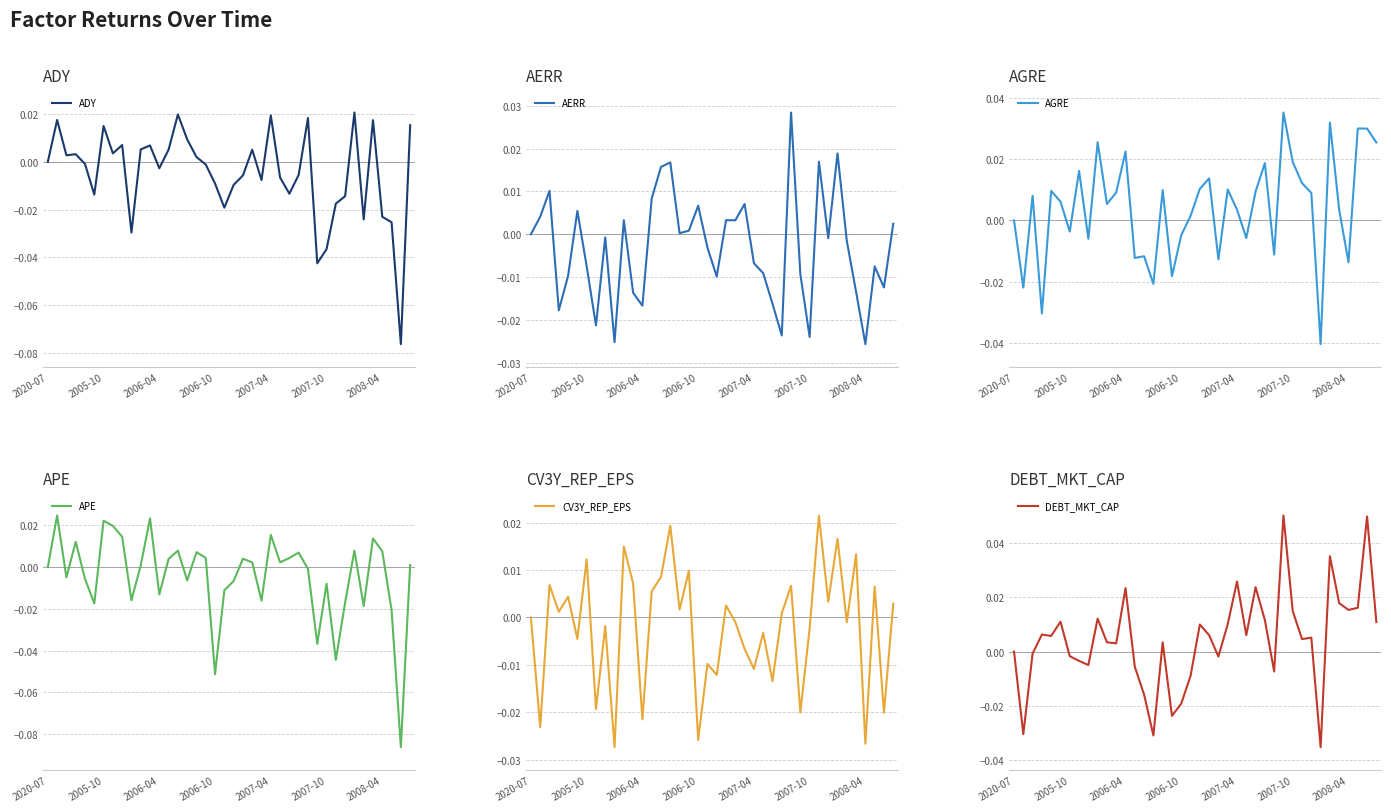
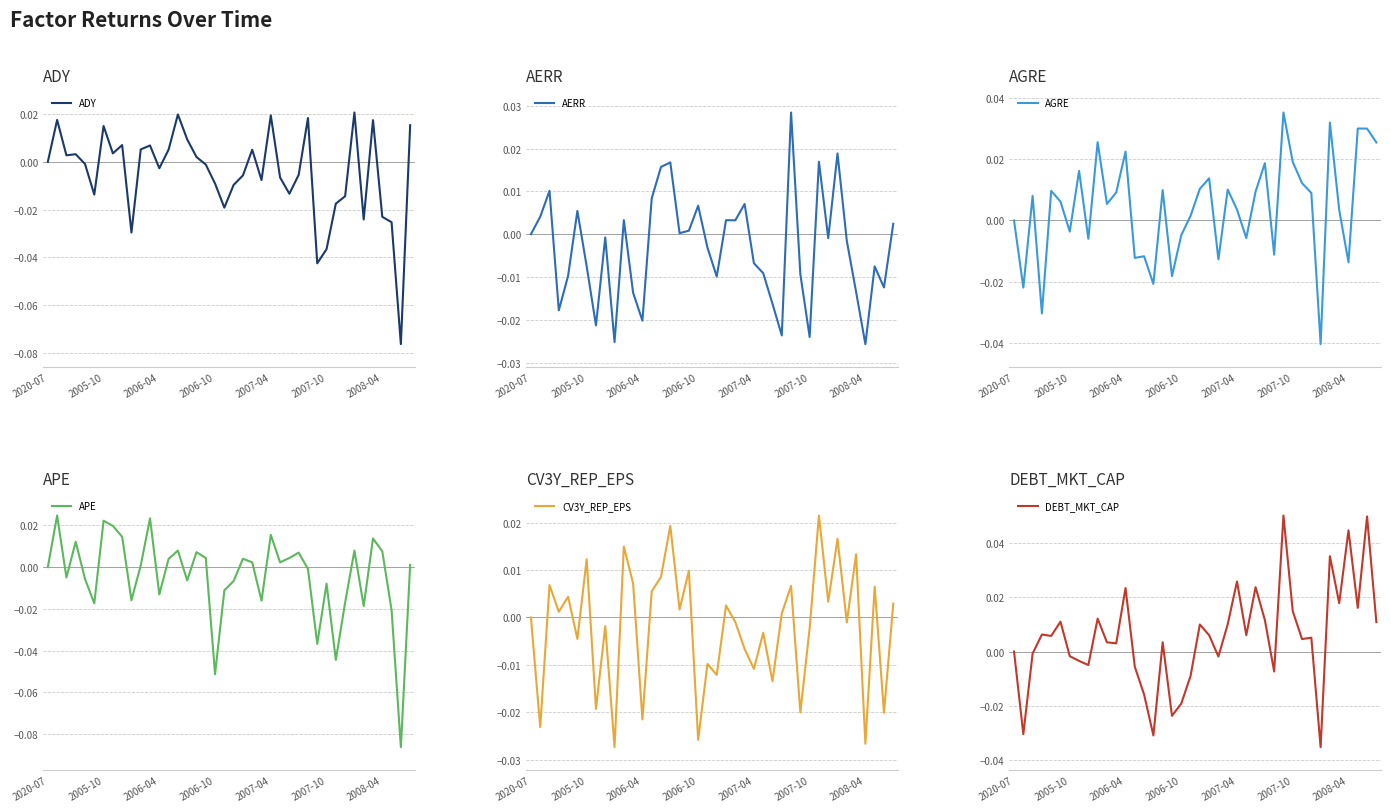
  {
    "ADY": {
      "2020-07": 0.000,
      "2005-10": 0.015,
      "2006-04": -0.003,
      "2006-10": -0.009,
      "2007-04": 0.019,
      "2007-10": -0.037,
      "2008-04": -0.023
    },
    "AERR": {
      "2020-07": 0.000,
      "2005-10": -0.008,
-     "2006-04": -0.017,
+     "2006-04": -0.020,
      "2006-10": 0.007,
      "2007-04": -0.007,
      "2007-10": -0.024,
      "2008-04": -0.026
    },
    "AGRE": {
      "2020-07": 0.000,
      "2005-10": -0.004,
      "2006-04": 0.022,
      "2006-10": -0.005,
      "2007-04": 0.004,
      "2007-10": 0.019,
      "2008-04": -0.014
    },
    "APE": {
      "2020-07": 0.000,
      "2005-10": 0.022,
      "2006-04": -0.013,
      "2006-10": -0.051,
      "2007-04": 0.015,
      "2007-10": -0.008,
      "2008-04": 0.008
    },
    "CV3Y_REP_EPS": {
      "2020-07": 0.000,
      "2005-10": 0.012,
      "2006-04": -0.021,
      "2006-10": -0.026,
      "2007-04": -0.011,
      "2007-10": -0.002,
      "2008-04": -0.027
    },
    "DEBT_MKT_CAP": {
      "2020-07": 0.000,
      "2005-10": -0.002,
      "2006-04": 0.023,
      "2006-10": -0.019,
      "2007-04": 0.026,
      "2007-10": 0.015,
-     "2008-04": 0.015
+     "2008-04": 0.045
    }
  }
